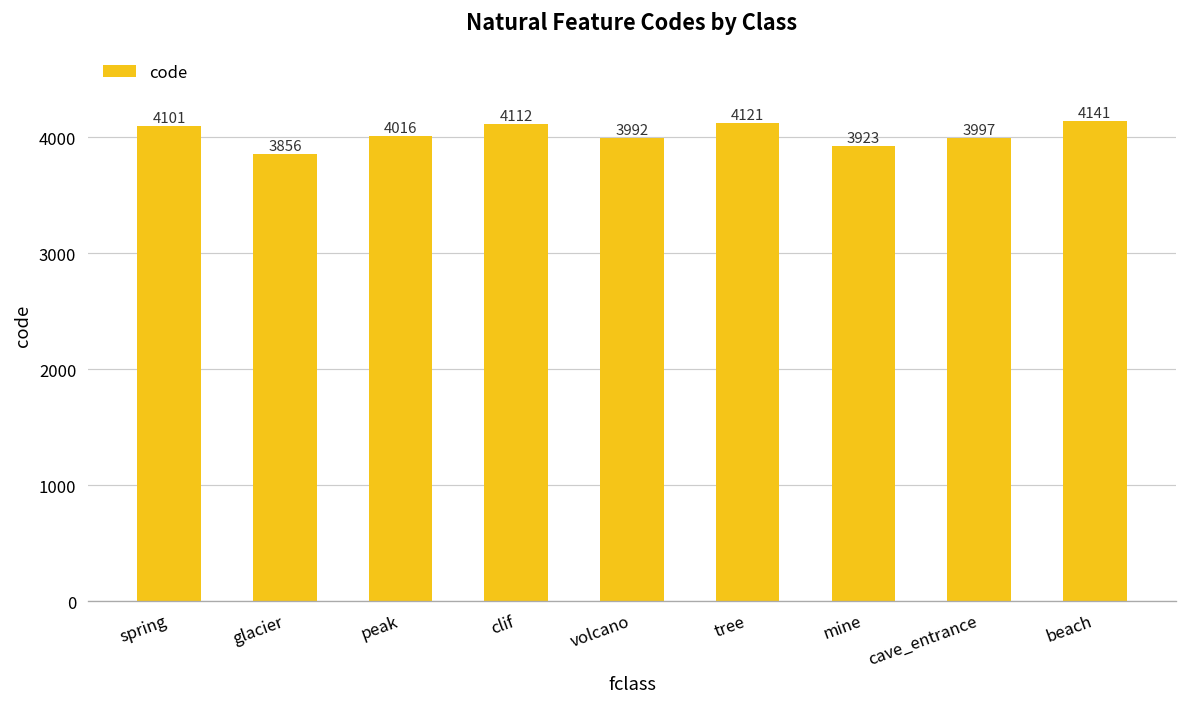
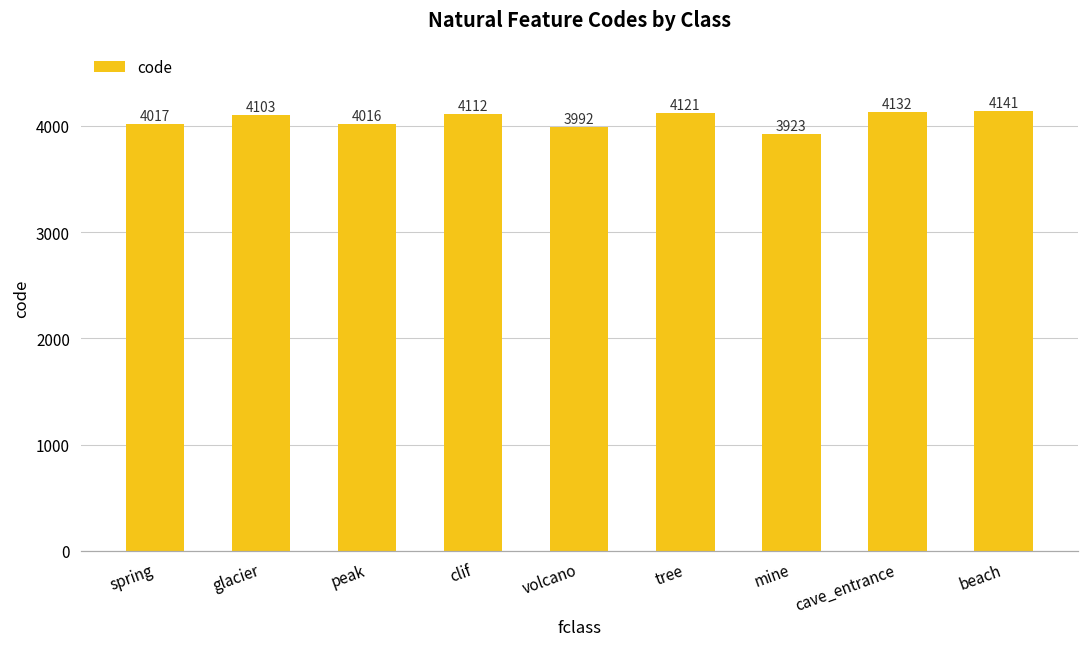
  {
-   "spring": 4101,
-   "glacier": 3856,
+   "spring": 4017,
+   "glacier": 4103,
    "peak": 4016,
    "clif": 4112,
    "volcano": 3992,
    "tree": 4121,
    "mine": 3923,
-   "cave_entrance": 3997,
+   "cave_entrance": 4132,
    "beach": 4141
  }
